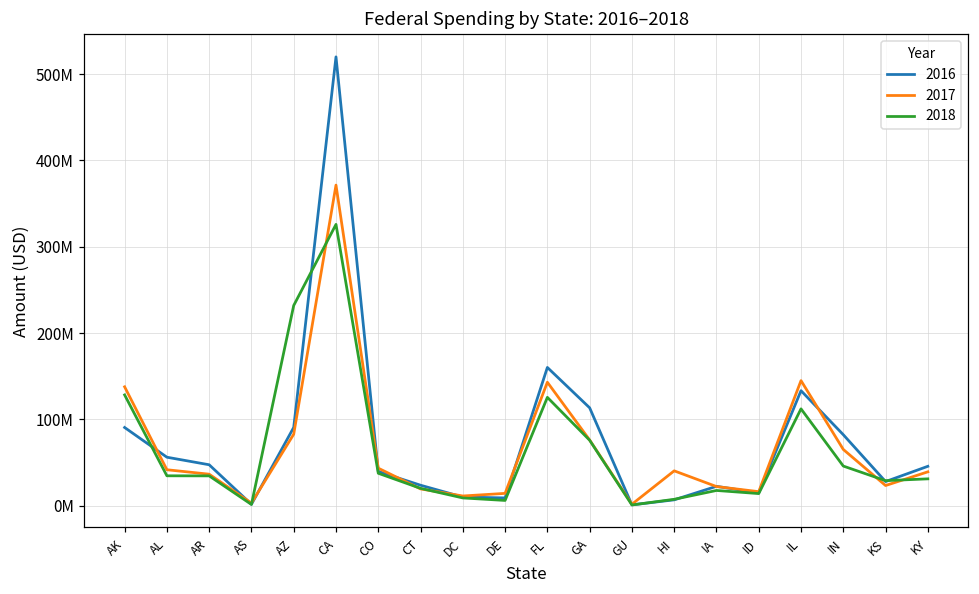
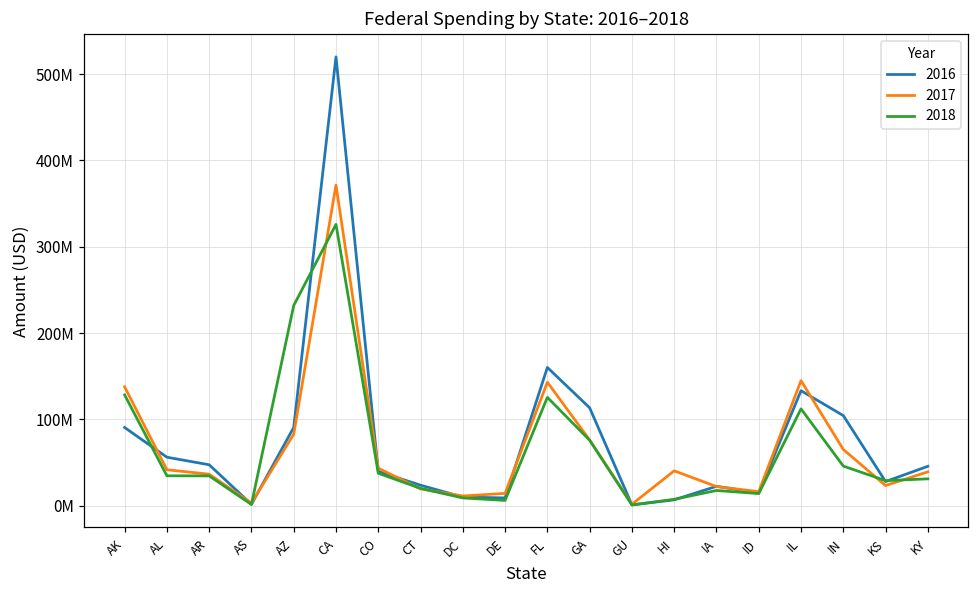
  {
    "2016": {
      "AK": 90000000,
      "AL": 60000000,
      "AR": 50000000,
      "AZ": 90000000,
      "CA": 520000000,
      "CT": 20000000,
      "FL": 160000000,
      "GA": 110000000,
      "IL": 130000000,
-     "IN": 80000000,
+     "IN": 100000000,
      "KY": 50000000
    },
    "2017": {
      "AK": 140000000,
      "AL": 40000000,
      "AZ": 80000000,
      "CA": 370000000,
      "CO": 40000000,
      "DE": 10000000,
      "FL": 140000000,
      "HI": 40000000,
      "IL": 140000000,
      "IN": 70000000,
      "KS": 20000000,
      "KY": 40000000
    },
    "2018": {
      "AK": 130000000,
      "AL": 30000000,
      "AZ": 230000000,
      "CA": 330000000,
      "FL": 130000000,
      "IA": 20000000,
      "IL": 110000000,
      "IN": 50000000,
      "KY": 30000000
    }
  }
